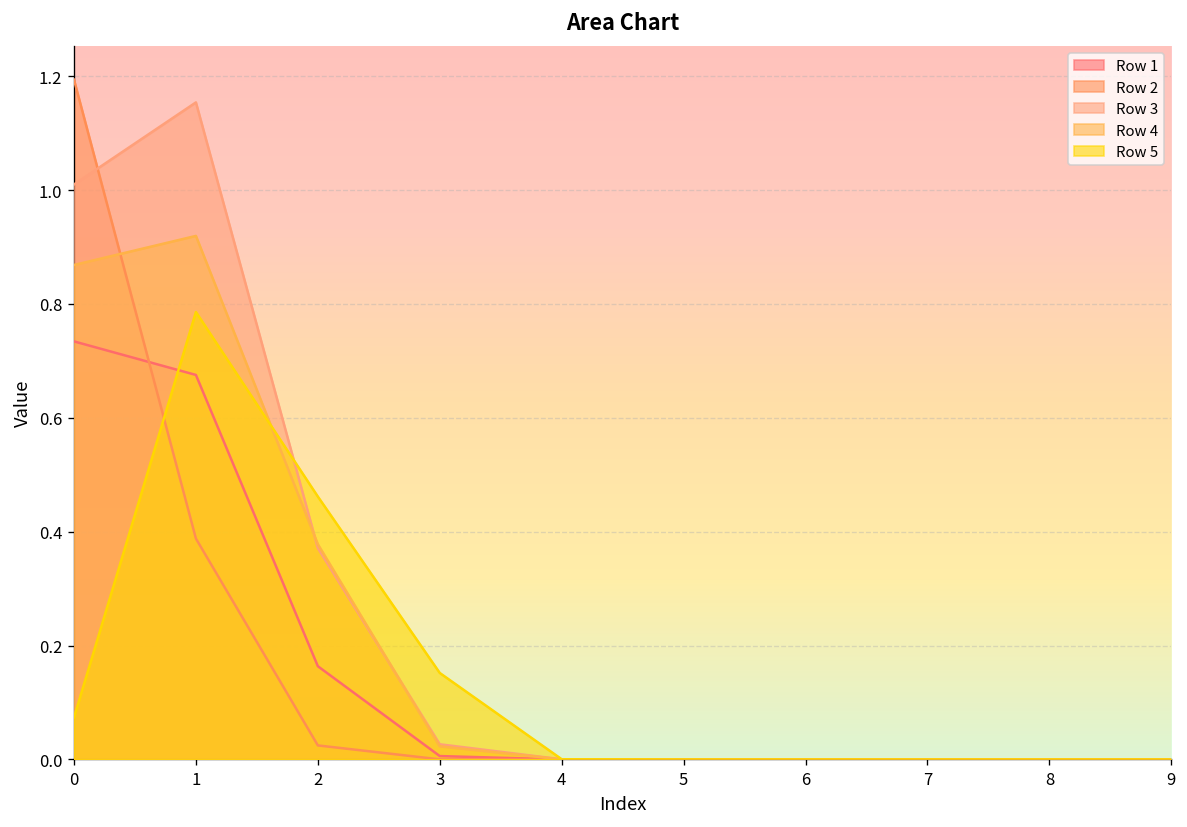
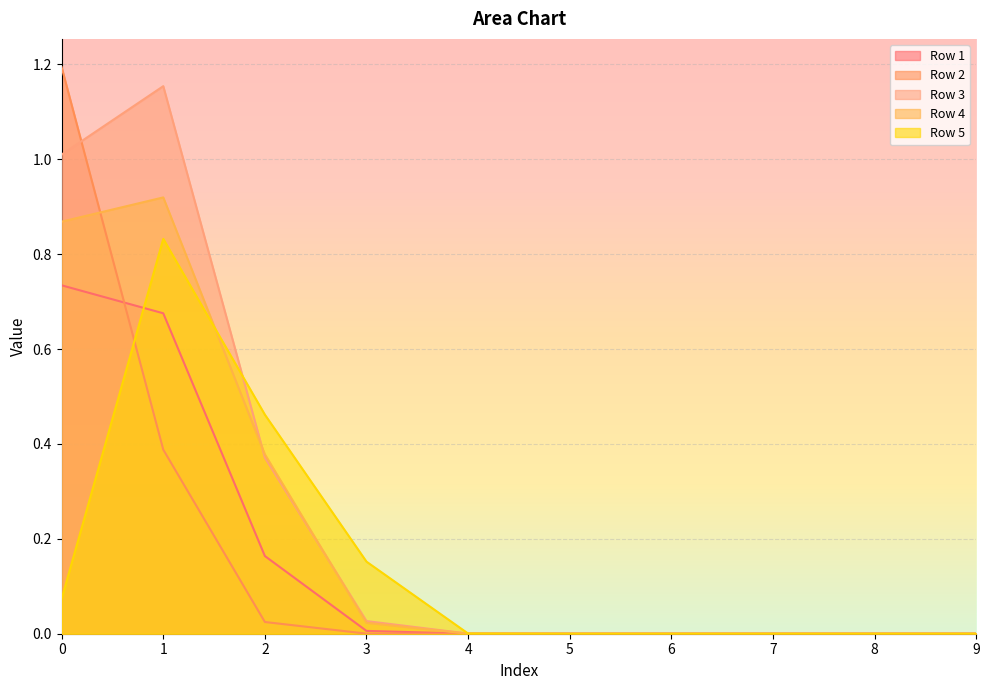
  {
    "Row 5": {
      "0": 0.07,
-     "1": 0.79,
+     "1": 0.83,
      "2": 0.46,
      "3": 0.15
    }
  }
